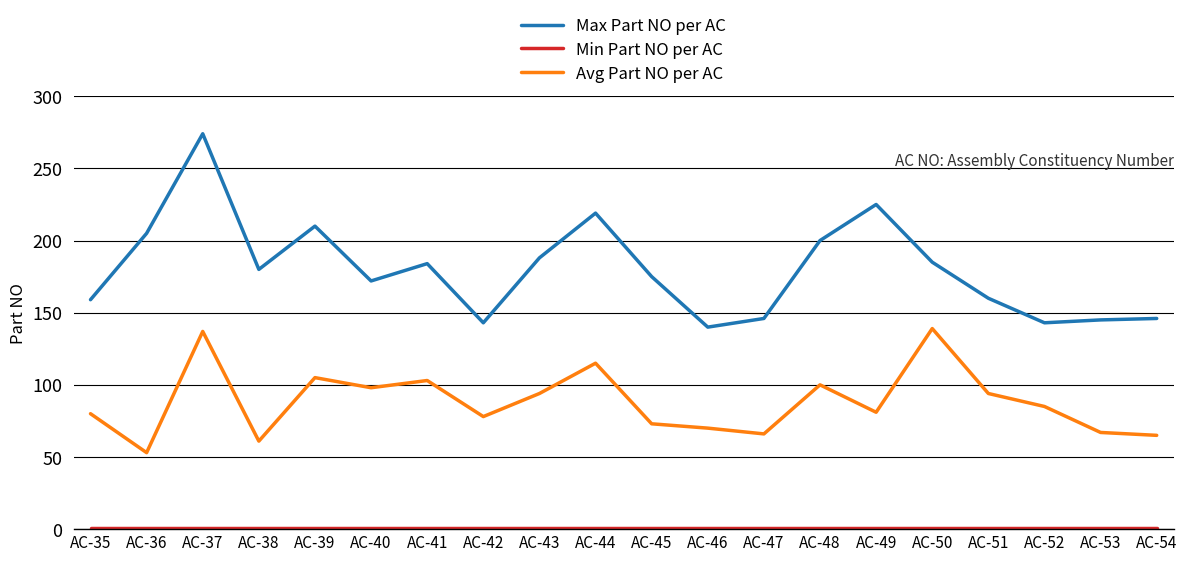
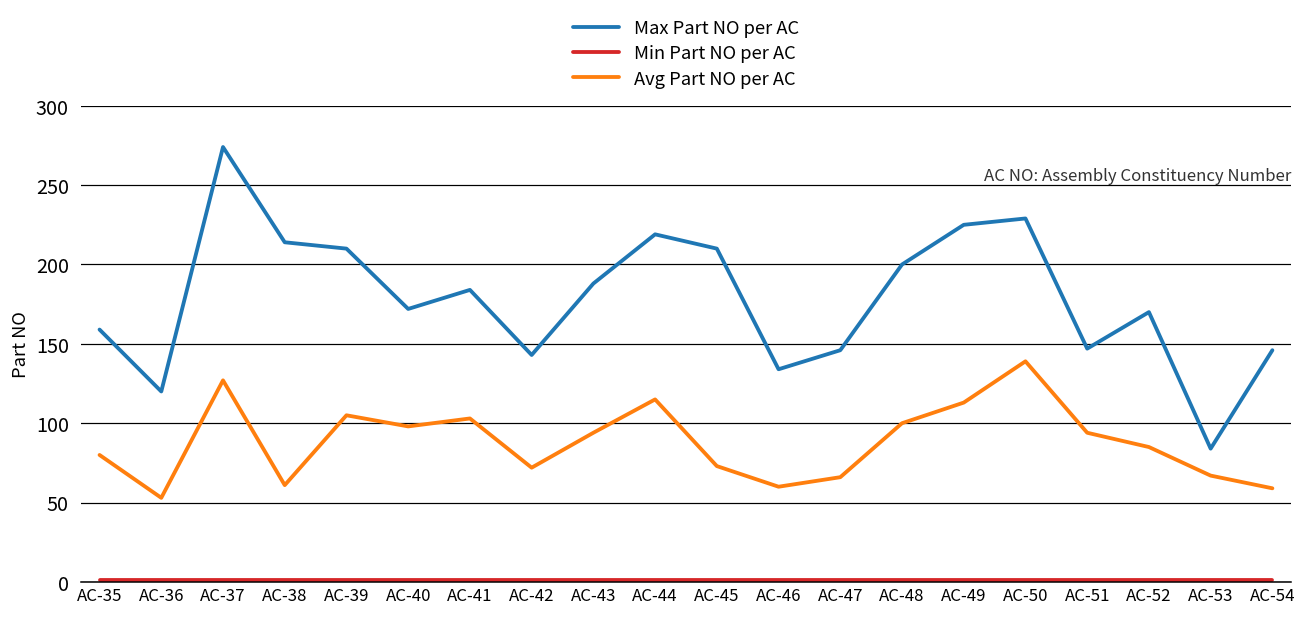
  {
    "Max Part NO per AC": {
      "AC-35": 159,
-     "AC-36": 205,
+     "AC-36": 120,
      "AC-37": 274,
-     "AC-38": 180,
+     "AC-38": 214,
      "AC-39": 210,
      "AC-40": 172,
      "AC-41": 184,
      "AC-42": 143,
      "AC-43": 188,
      "AC-44": 219,
-     "AC-45": 175,
-     "AC-46": 140,
+     "AC-45": 210,
+     "AC-46": 134,
      "AC-47": 146,
      "AC-48": 200,
      "AC-49": 225,
-     "AC-50": 185,
-     "AC-51": 160,
-     "AC-52": 143,
-     "AC-53": 145,
+     "AC-50": 229,
+     "AC-51": 147,
+     "AC-52": 170,
+     "AC-53": 84,
      "AC-54": 146
    },
    "Min Part NO per AC": {
      "AC-35": 1,
      "AC-36": 1,
      "AC-37": 1,
      "AC-38": 1,
      "AC-39": 1,
      "AC-40": 1,
      "AC-41": 1,
      "AC-42": 1,
      "AC-43": 1,
      "AC-44": 1,
      "AC-45": 1,
      "AC-46": 1,
      "AC-47": 1,
      "AC-48": 1,
      "AC-49": 1,
      "AC-50": 1,
      "AC-51": 1,
      "AC-52": 1,
      "AC-53": 1,
      "AC-54": 1
    },
    "Avg Part NO per AC": {
      "AC-35": 80,
      "AC-36": 53,
-     "AC-37": 137,
+     "AC-37": 127,
      "AC-38": 61,
      "AC-39": 105,
      "AC-40": 98,
      "AC-41": 103,
-     "AC-42": 78,
+     "AC-42": 72,
      "AC-43": 94,
      "AC-44": 115,
      "AC-45": 73,
-     "AC-46": 70,
+     "AC-46": 60,
      "AC-47": 66,
      "AC-48": 100,
-     "AC-49": 81,
+     "AC-49": 113,
      "AC-50": 139,
      "AC-51": 94,
      "AC-52": 85,
      "AC-53": 67,
-     "AC-54": 65
+     "AC-54": 59
    }
  }
